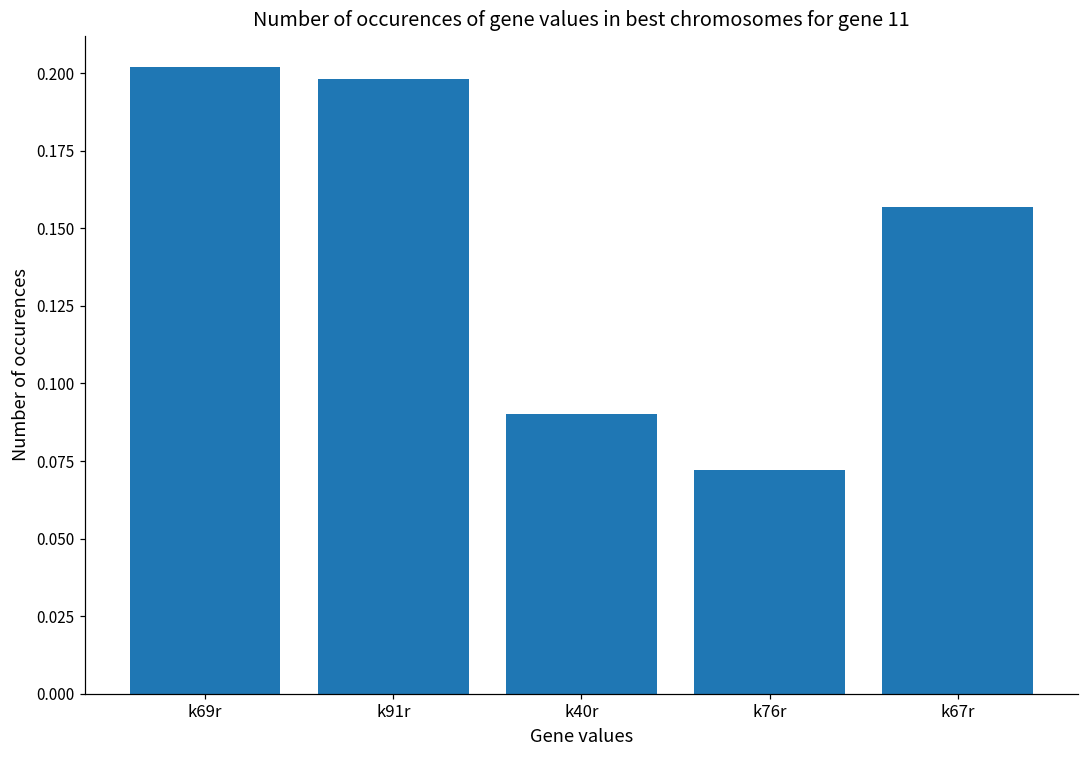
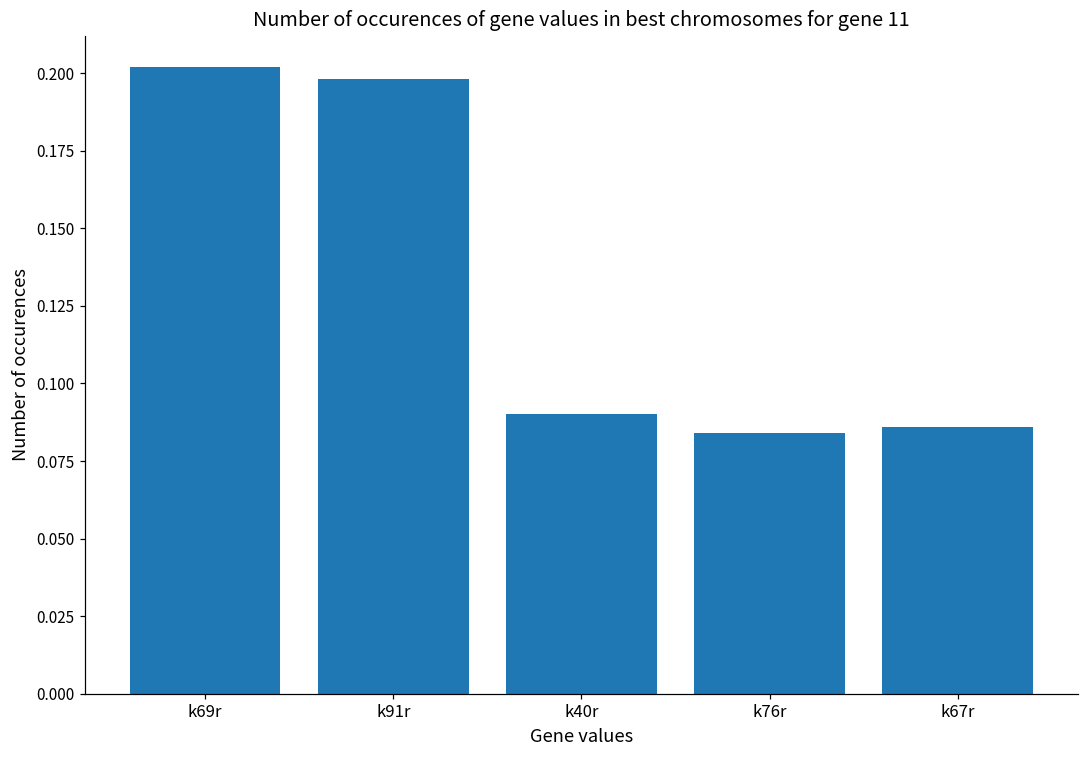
  {
    "k69r": 0.202,
    "k91r": 0.198,
    "k40r": 0.090,
-   "k76r": 0.072,
-   "k67r": 0.157
+   "k76r": 0.084,
+   "k67r": 0.086
  }
